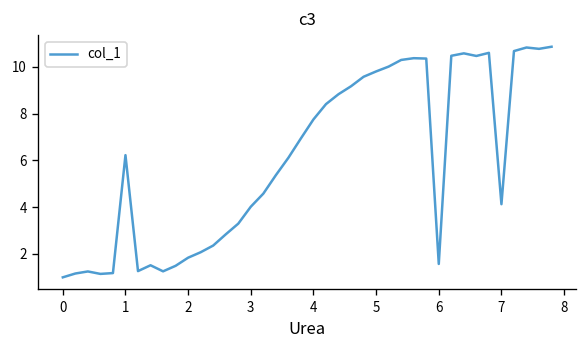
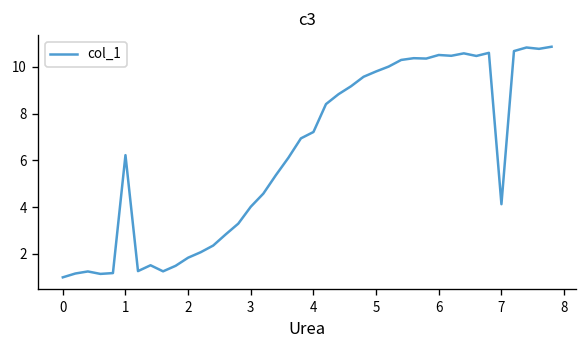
  {
    "0": 1.0,
    "1": 6.2,
    "2": 1.8,
    "3": 4.0,
-   "4": 7.8,
+   "4": 7.2,
    "5": 9.8,
-   "6": 1.6,
+   "6": 10.5,
    "7": 4.1
  }
